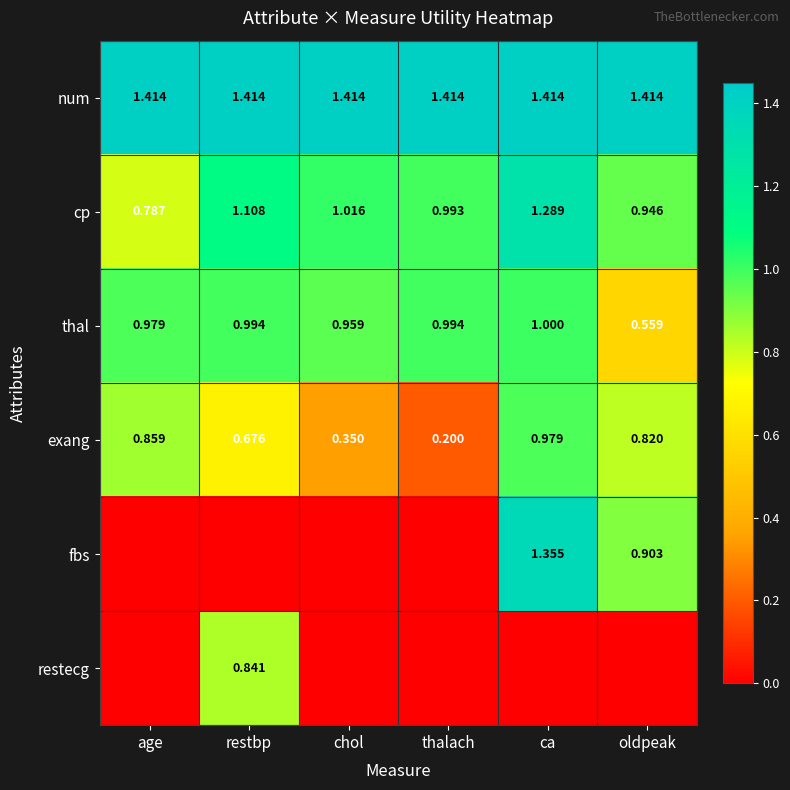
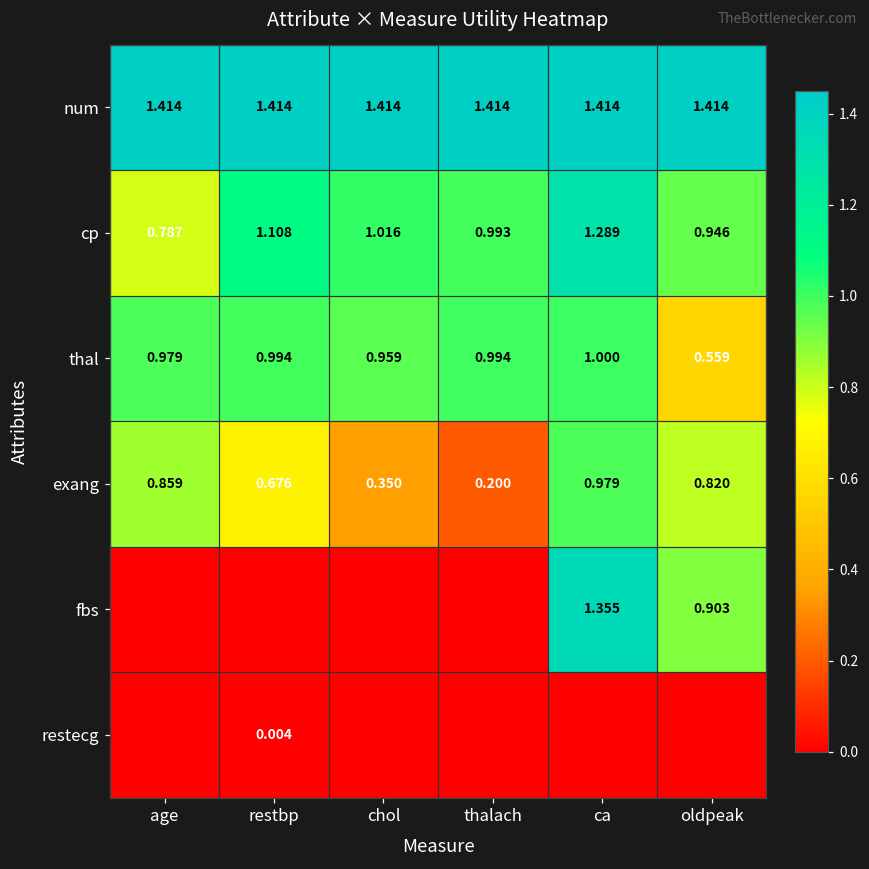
  {
    "num": {
      "age": 1.414,
      "restbp": 1.414,
      "chol": 1.414,
      "thalach": 1.414,
      "ca": 1.414,
      "oldpeak": 1.414
    },
    "cp": {
      "age": 0.787,
      "restbp": 1.108,
      "chol": 1.016,
      "thalach": 0.993,
      "ca": 1.289,
      "oldpeak": 0.946
    },
    "thal": {
      "age": 0.979,
      "restbp": 0.994,
      "chol": 0.959,
      "thalach": 0.994,
      "ca": 1.000,
      "oldpeak": 0.559
    },
    "exang": {
      "age": 0.859,
      "restbp": 0.676,
      "chol": 0.350,
      "thalach": 0.200,
      "ca": 0.979,
      "oldpeak": 0.820
    },
    "fbs": {
      "ca": 1.355,
      "oldpeak": 0.903
    },
    "restecg": {
-     "restbp": 0.841
+     "restbp": 0.004
    }
  }
